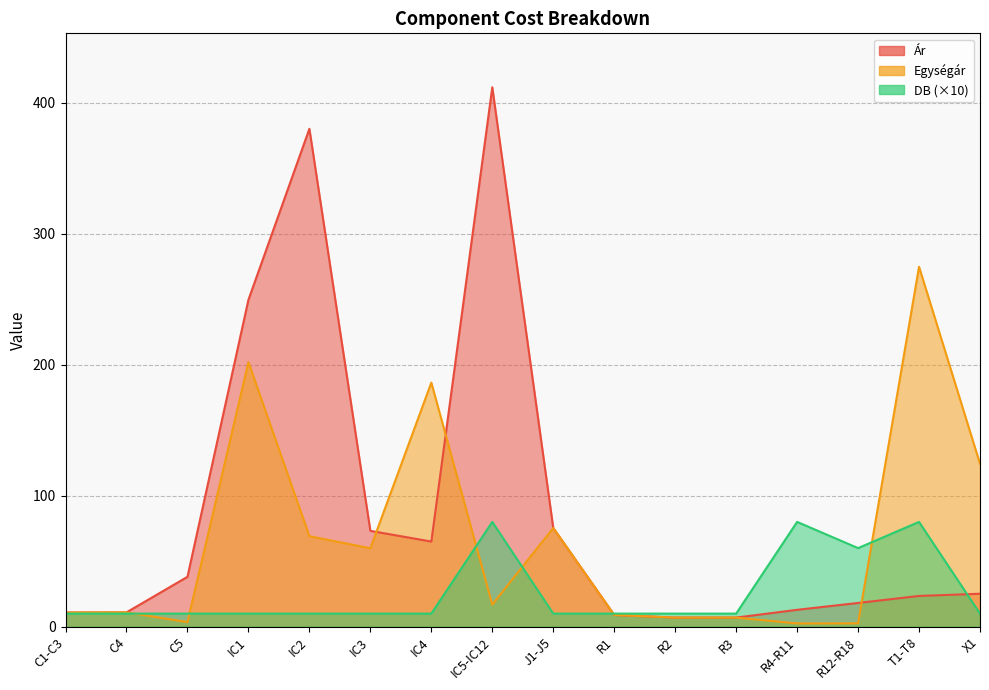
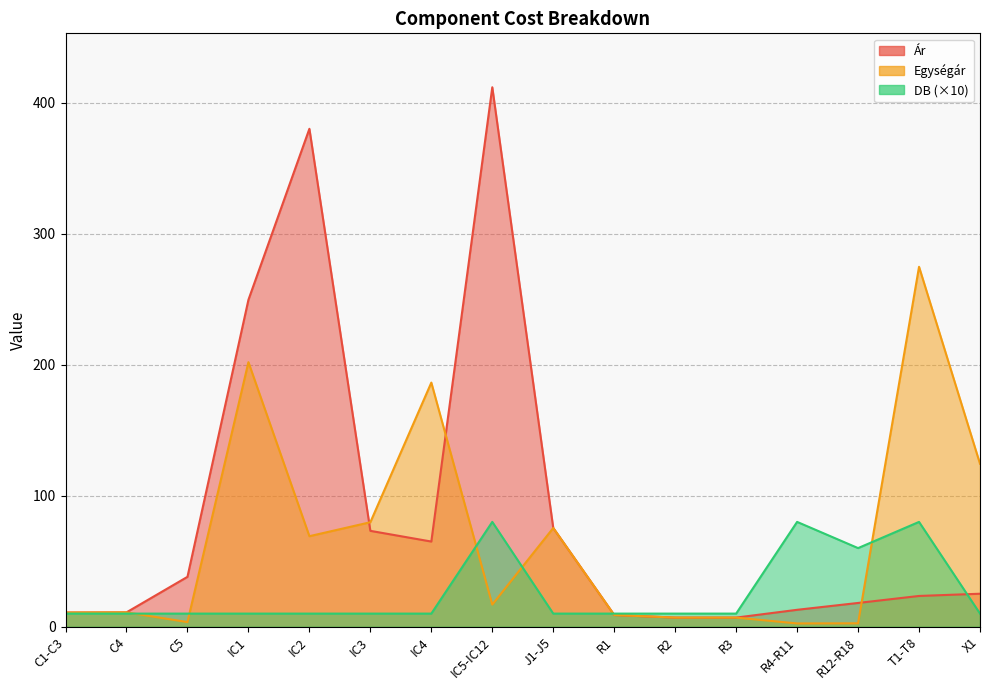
  {
    "Ár": {
      "C5": 38,
      "IC1": 250,
      "IC2": 380,
      "IC3": 73,
      "IC4": 65,
      "IC5-IC12": 412,
      "R4-R11": 13,
      "R12-R18": 18,
      "T1-T8": 23,
      "X1": 25
    },
    "Egységár": {
      "C5": 4,
      "IC1": 202,
      "IC2": 69,
-     "IC3": 60,
+     "IC3": 80,
      "IC4": 186,
      "IC5-IC12": 17,
      "R4-R11": 3,
      "R12-R18": 3,
      "T1-T8": 275,
      "X1": 124
    },
    "DB (×10)": {
      "C5": 10,
      "IC1": 10,
      "IC2": 10,
      "IC3": 10,
      "IC4": 10,
      "IC5-IC12": 80,
      "J1-J5": 10,
      "R2": 10,
      "R3": 10,
      "R4-R11": 80,
      "R12-R18": 60,
      "T1-T8": 80,
      "X1": 10
    }
  }
